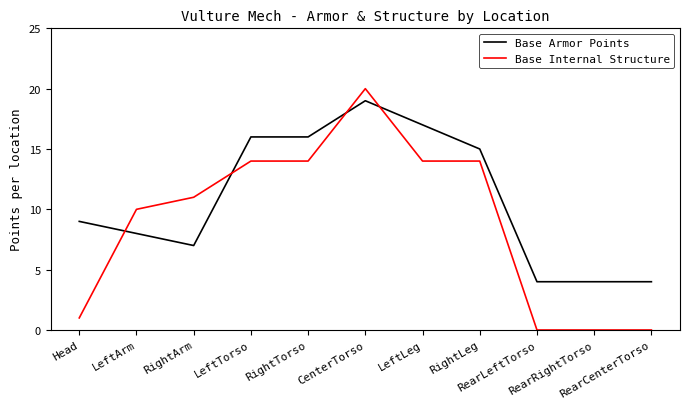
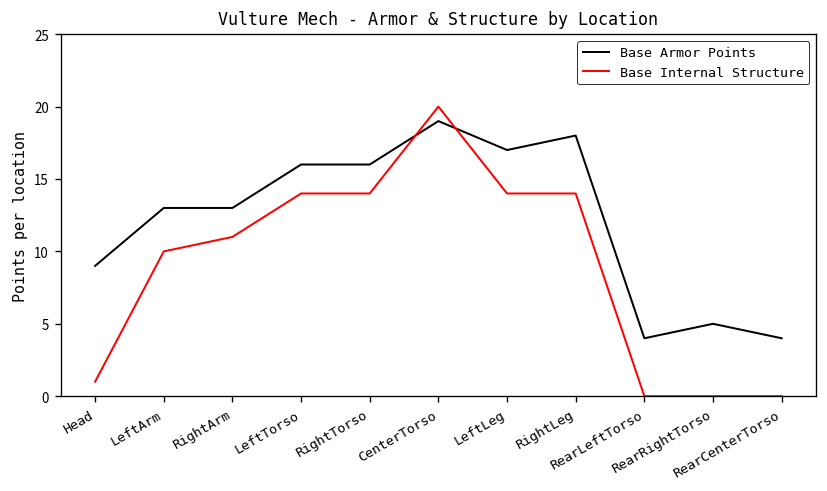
  {
    "Base Armor Points": {
      "Head": 9,
-     "LeftArm": 8,
-     "RightArm": 7,
+     "LeftArm": 13,
+     "RightArm": 13,
      "LeftTorso": 16,
      "RightTorso": 16,
      "CenterTorso": 19,
      "LeftLeg": 17,
-     "RightLeg": 15,
+     "RightLeg": 18,
      "RearLeftTorso": 4,
-     "RearRightTorso": 4,
+     "RearRightTorso": 5,
      "RearCenterTorso": 4
    },
    "Base Internal Structure": {
      "Head": 1,
      "LeftArm": 10,
      "RightArm": 11,
      "LeftTorso": 14,
      "RightTorso": 14,
      "CenterTorso": 20,
      "LeftLeg": 14,
      "RightLeg": 14,
      "RearLeftTorso": 0,
      "RearRightTorso": 0,
      "RearCenterTorso": 0
    }
  }
